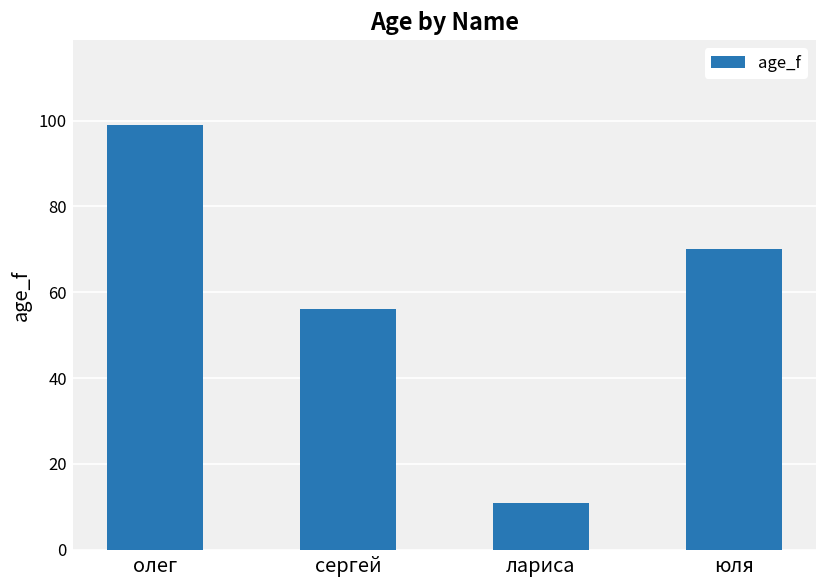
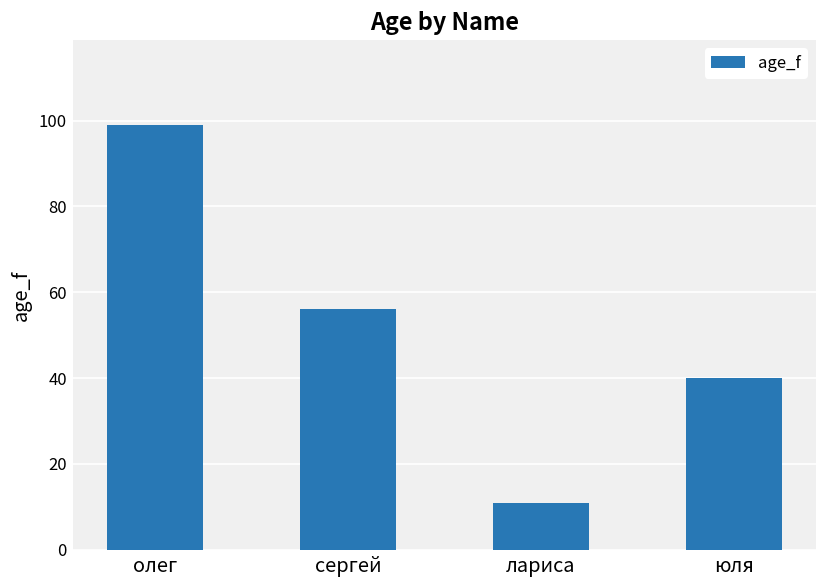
  {
    "олег": 99,
    "сергей": 56,
    "лариса": 11,
-   "юля": 70
+   "юля": 40
  }
